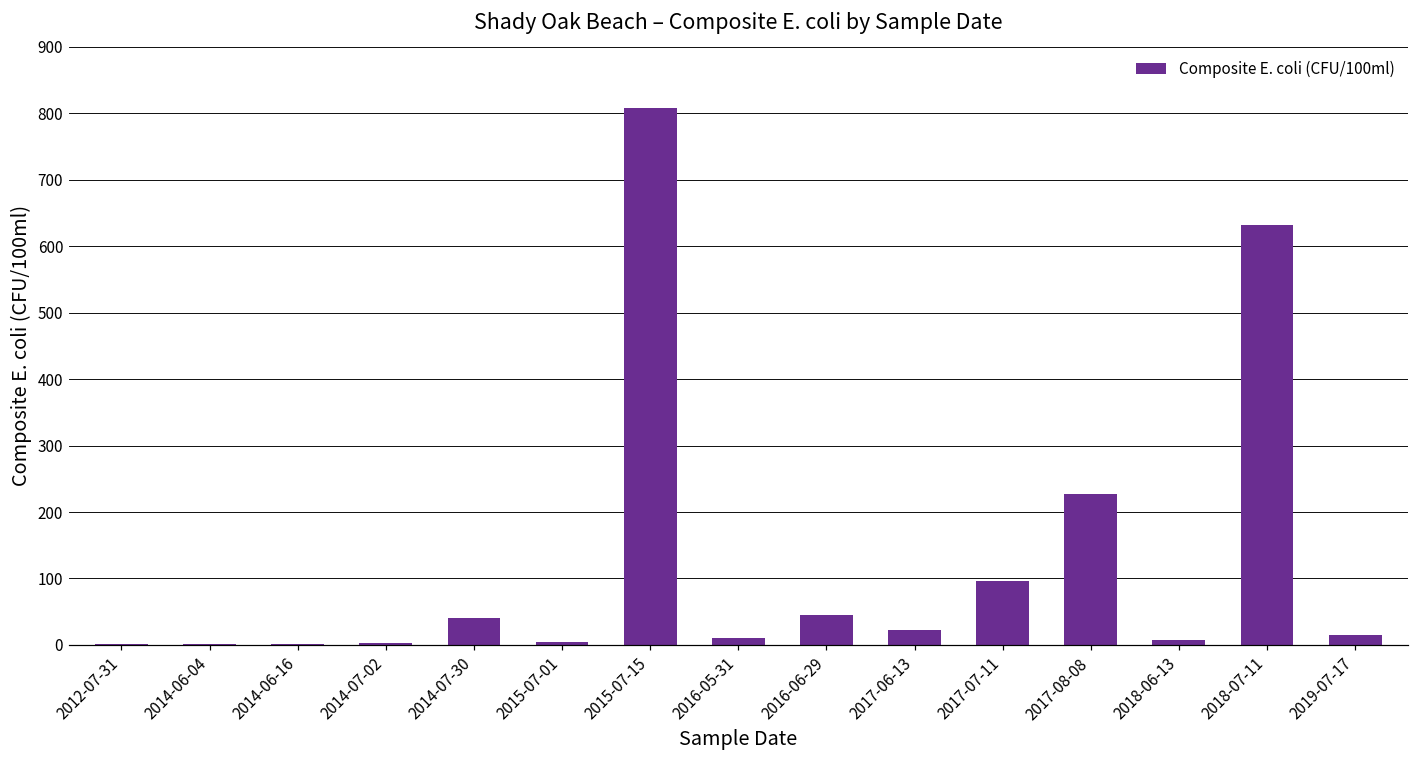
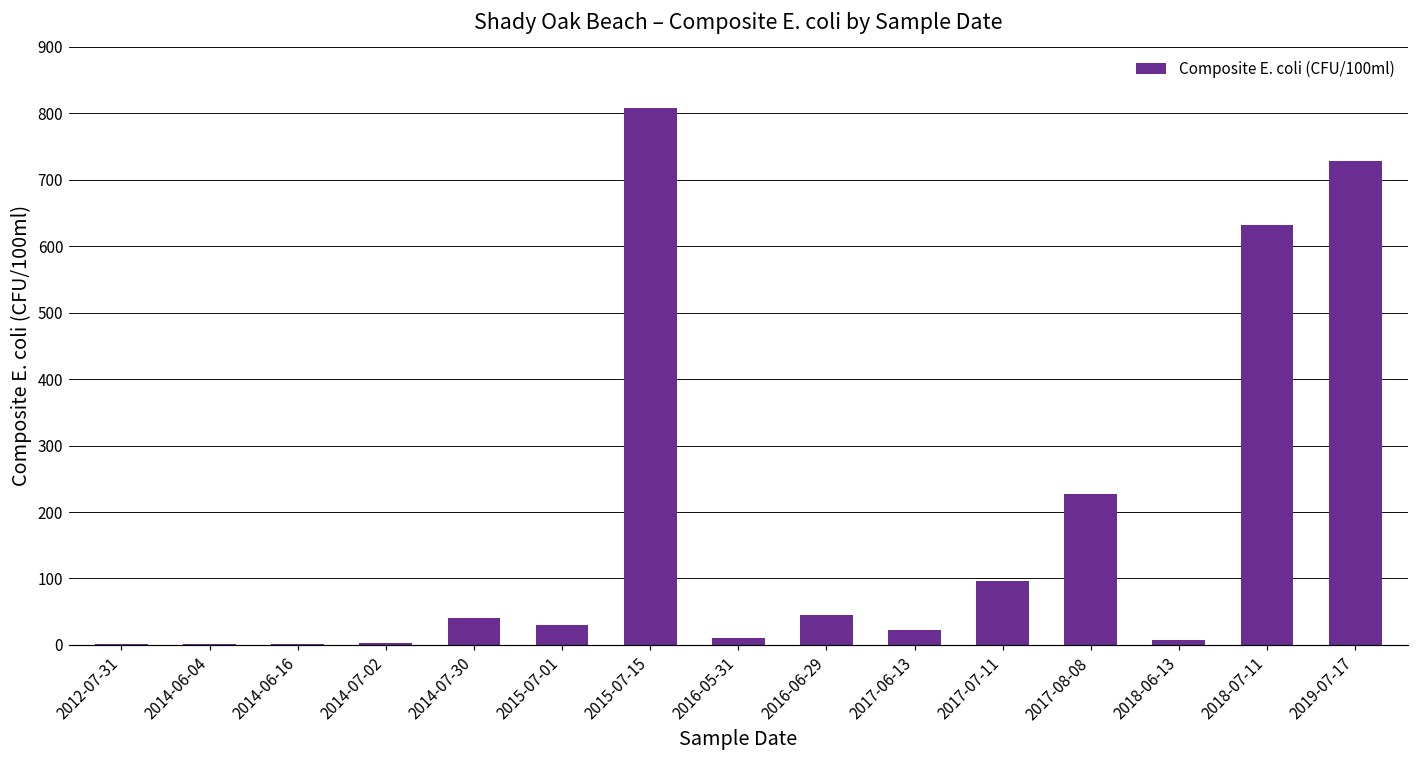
  {
    "2014-07-30": 40,
-   "2015-07-01": 0,
+   "2015-07-01": 30,
    "2015-07-15": 810,
    "2016-05-31": 10,
    "2016-06-29": 40,
    "2017-06-13": 20,
    "2017-07-11": 100,
    "2017-08-08": 230,
    "2018-06-13": 10,
    "2018-07-11": 630,
-   "2019-07-17": 20
+   "2019-07-17": 730
  }
